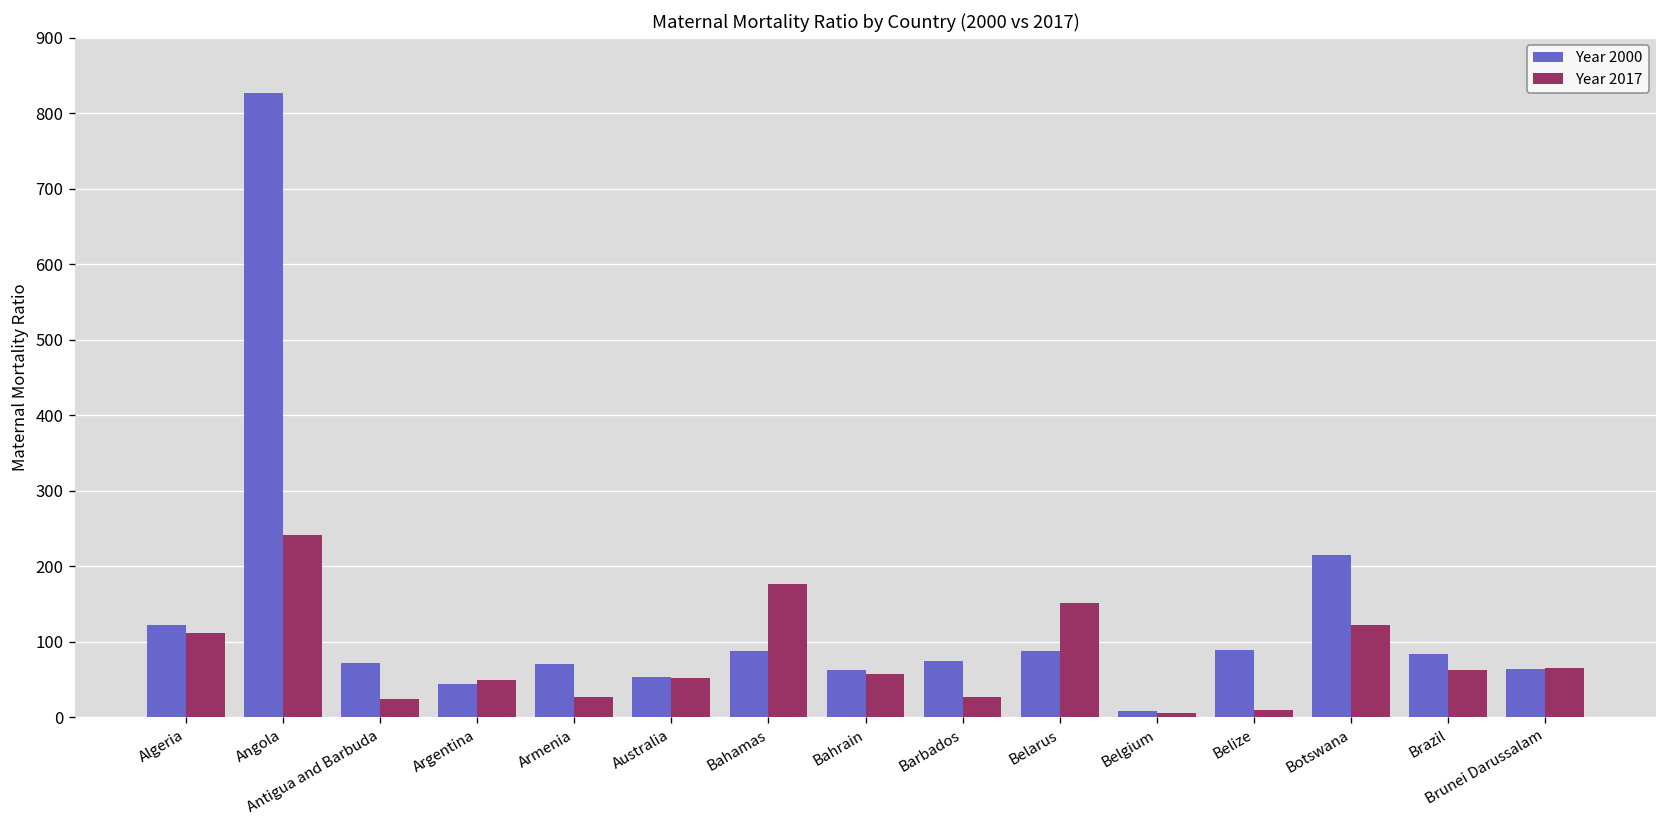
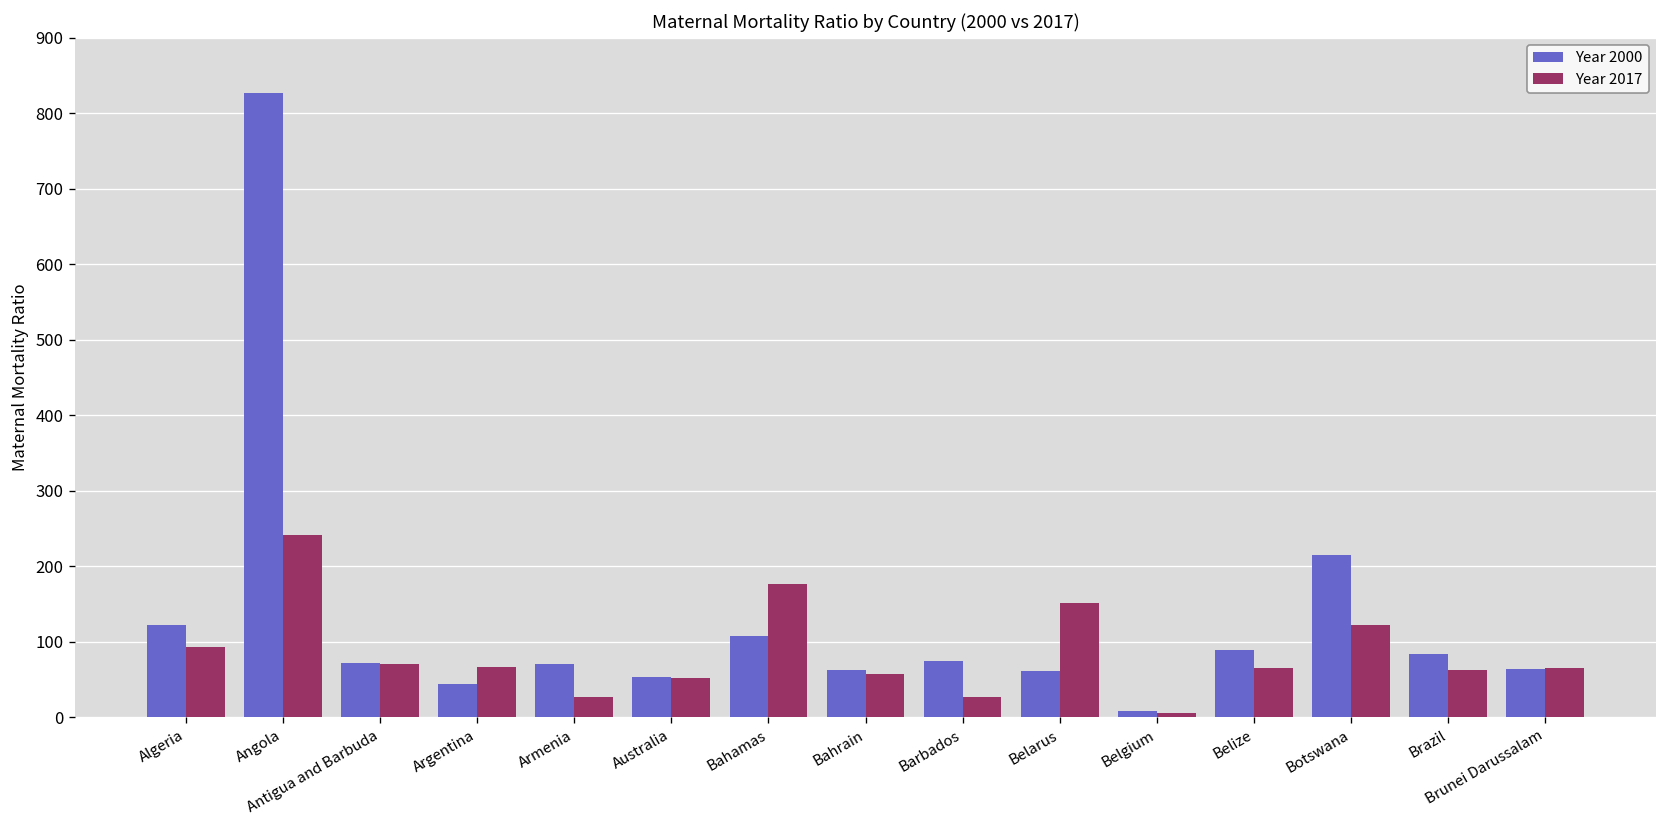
  {
    "Year 2000": {
      "Algeria": 120,
      "Angola": 830,
      "Antigua and Barbuda": 70,
      "Argentina": 40,
      "Armenia": 70,
      "Australia": 50,
-     "Bahamas": 90,
+     "Bahamas": 110,
      "Bahrain": 60,
      "Barbados": 70,
-     "Belarus": 90,
+     "Belarus": 60,
      "Belgium": 10,
      "Belize": 90,
      "Botswana": 210,
      "Brazil": 80,
      "Brunei Darussalam": 60
    },
    "Year 2017": {
-     "Algeria": 110,
+     "Algeria": 90,
      "Angola": 240,
-     "Antigua and Barbuda": 20,
-     "Argentina": 50,
+     "Antigua and Barbuda": 70,
+     "Argentina": 70,
      "Armenia": 30,
      "Australia": 50,
      "Bahamas": 180,
      "Bahrain": 60,
      "Barbados": 30,
      "Belarus": 150,
      "Belgium": 10,
-     "Belize": 10,
+     "Belize": 70,
      "Botswana": 120,
      "Brazil": 60,
      "Brunei Darussalam": 70
    }
  }
